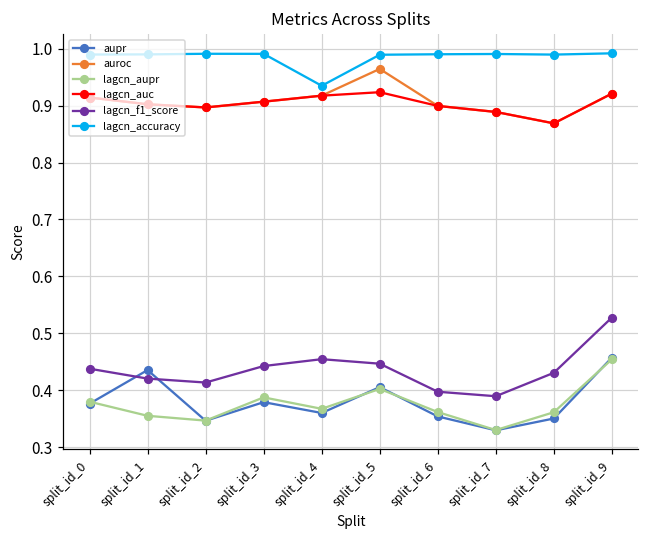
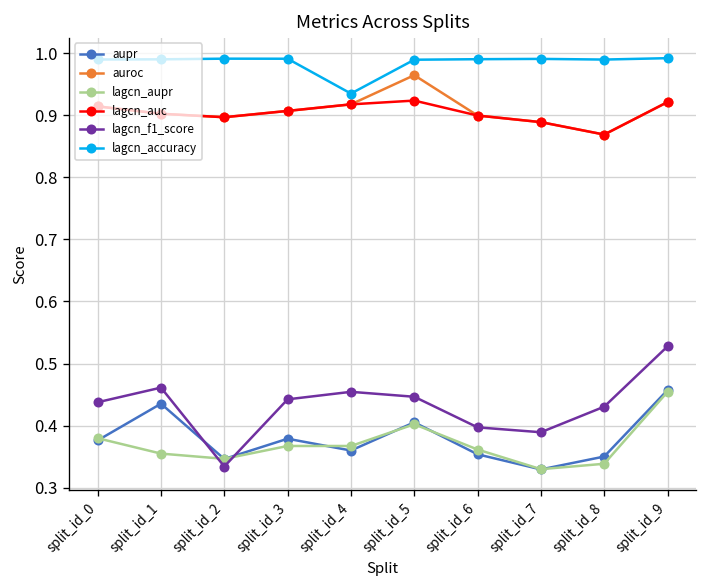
  {
    "aupr": {
      "split_id_1": 0.44,
      "split_id_3": 0.38,
      "split_id_4": 0.36,
      "split_id_6": 0.35,
      "split_id_8": 0.35
    },
    "auroc": {
      "split_id_5": 0.96
    },
    "lagcn_aupr": {
      "split_id_1": 0.36,
-     "split_id_3": 0.39,
+     "split_id_3": 0.37,
      "split_id_4": 0.37,
      "split_id_6": 0.36,
-     "split_id_8": 0.36
+     "split_id_8": 0.34
    },
    "lagcn_auc": {
      "split_id_5": 0.92
    },
    "lagcn_f1_score": {
      "split_id_0": 0.44,
-     "split_id_1": 0.42,
-     "split_id_2": 0.41,
+     "split_id_1": 0.46,
+     "split_id_2": 0.33,
      "split_id_3": 0.44,
      "split_id_4": 0.45,
      "split_id_5": 0.45,
      "split_id_6": 0.40,
      "split_id_7": 0.39,
      "split_id_8": 0.43,
      "split_id_9": 0.53
    },
    "lagcn_accuracy": {
      "split_id_2": 0.99,
      "split_id_3": 0.99,
      "split_id_4": 0.93,
      "split_id_5": 0.99,
      "split_id_6": 0.99,
      "split_id_7": 0.99,
      "split_id_8": 0.99,
      "split_id_9": 0.99
    }
  }
